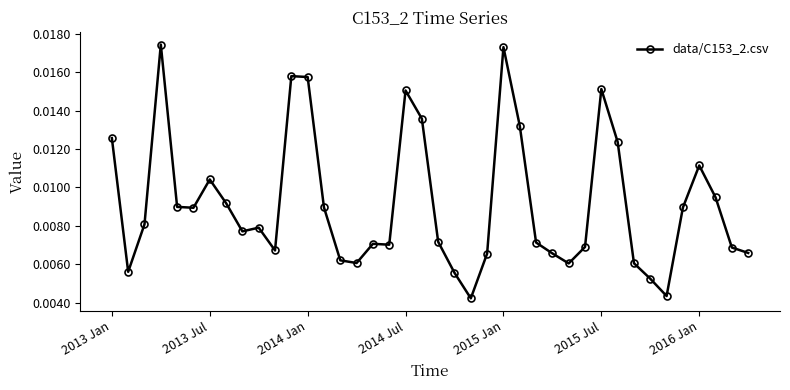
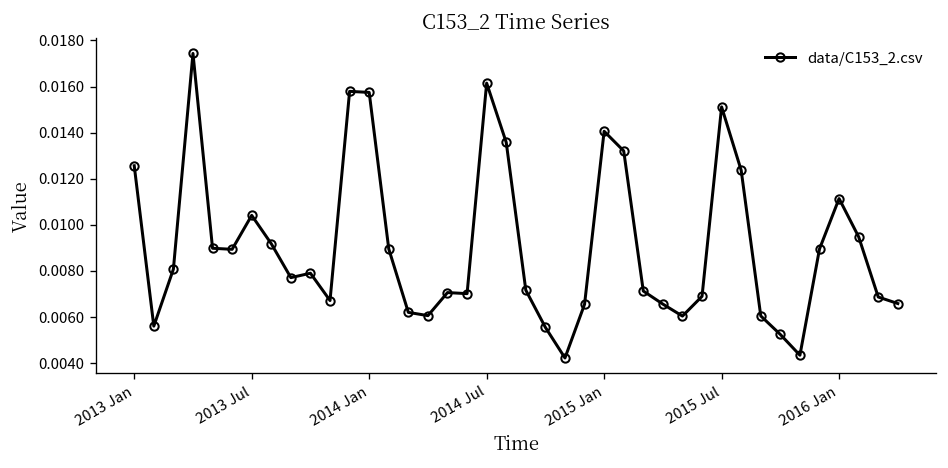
  {
    "2013 Jan": 0.0126,
    "2013 Jul": 0.0104,
    "2014 Jan": 0.0157,
-   "2014 Jul": 0.0150,
-   "2015 Jan": 0.0173,
+   "2014 Jul": 0.0161,
+   "2015 Jan": 0.0141,
    "2015 Jul": 0.0151,
    "2016 Jan": 0.0111
  }
